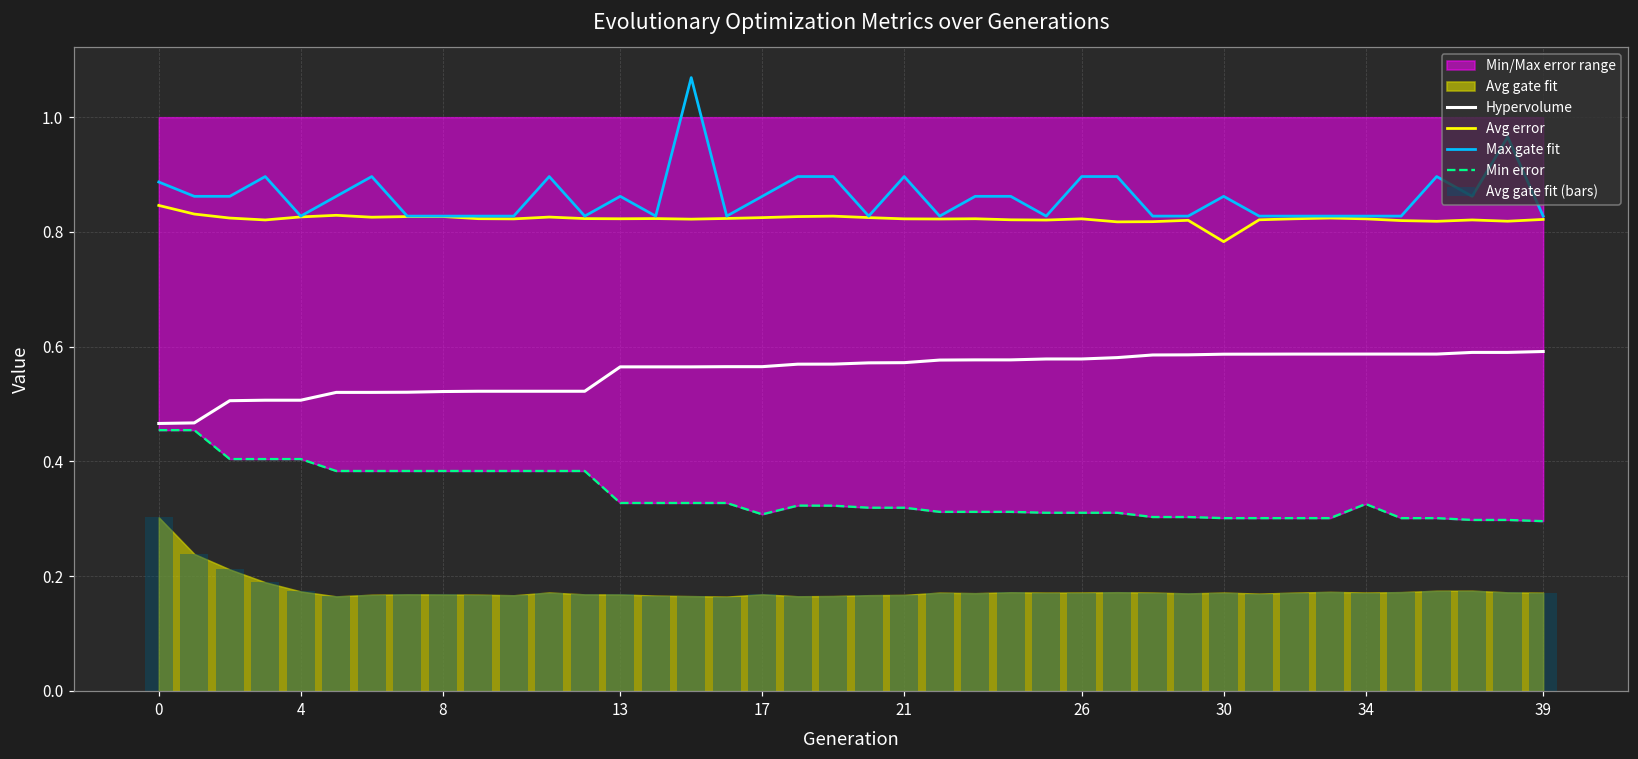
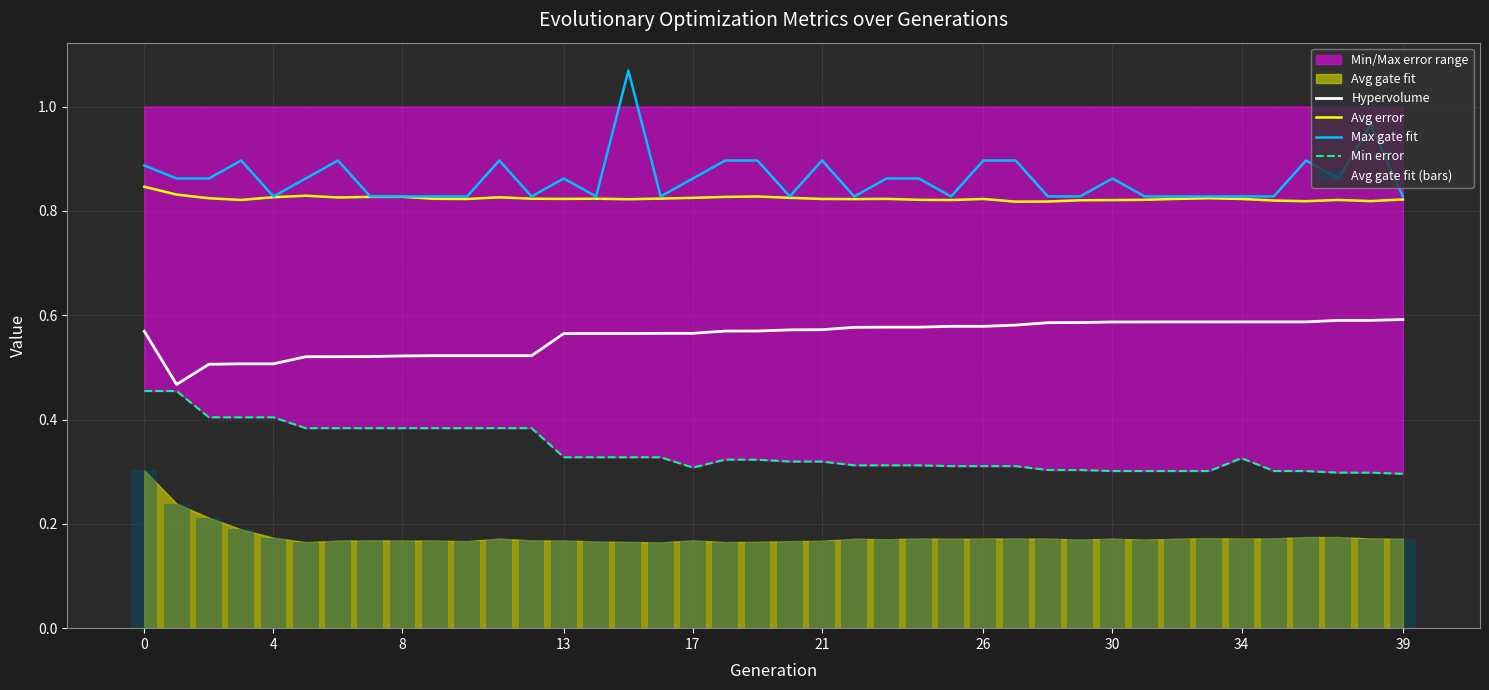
  {
    "Hypervolume": {
-     "0": 0.47,
+     "0": 0.57,
      "4": 0.51,
      "8": 0.52,
      "13": 0.56,
      "17": 0.57,
      "21": 0.57,
      "26": 0.58,
      "30": 0.59,
      "34": 0.59,
      "39": 0.59
    },
    "Avg gate fit (bars)": {
      "0": 0.30,
      "4": 0.17,
      "8": 0.17,
      "13": 0.17,
      "17": 0.17,
      "21": 0.17,
      "26": 0.17,
      "30": 0.17,
      "34": 0.17,
      "39": 0.17
    },
    "Avg error": {
      "0": 0.85,
      "13": 0.82,
      "17": 0.82,
      "21": 0.82,
      "26": 0.82,
-     "30": 0.78,
+     "30": 0.82,
      "39": 0.82
    },
    "Avg gate fit": {
      "0": 0.30,
      "4": 0.17,
      "8": 0.17,
      "13": 0.17,
      "17": 0.17,
      "21": 0.17,
      "26": 0.17,
      "30": 0.17,
      "34": 0.17,
      "39": 0.17
    },
    "Max gate fit": {
      "0": 0.89,
      "13": 0.86,
      "17": 0.86,
      "21": 0.90,
      "26": 0.90,
      "30": 0.86,
      "39": 0.83
    },
    "Min error": {
      "0": 0.45,
      "4": 0.40,
      "8": 0.38,
      "13": 0.33,
      "17": 0.31,
      "21": 0.32,
      "26": 0.31,
      "30": 0.30,
      "34": 0.33,
      "39": 0.30
    }
  }
